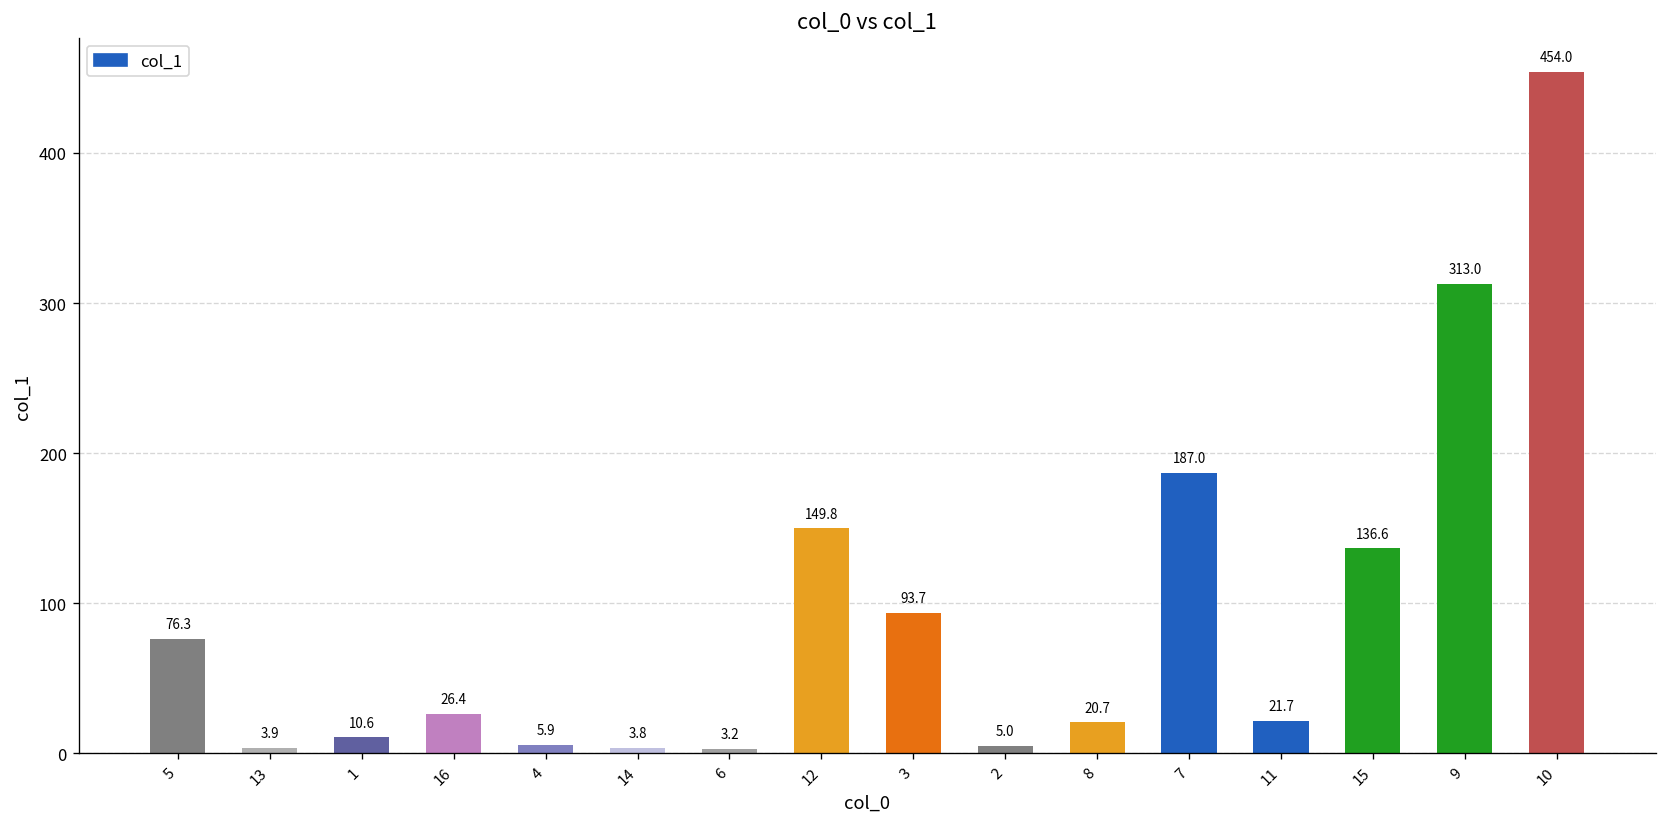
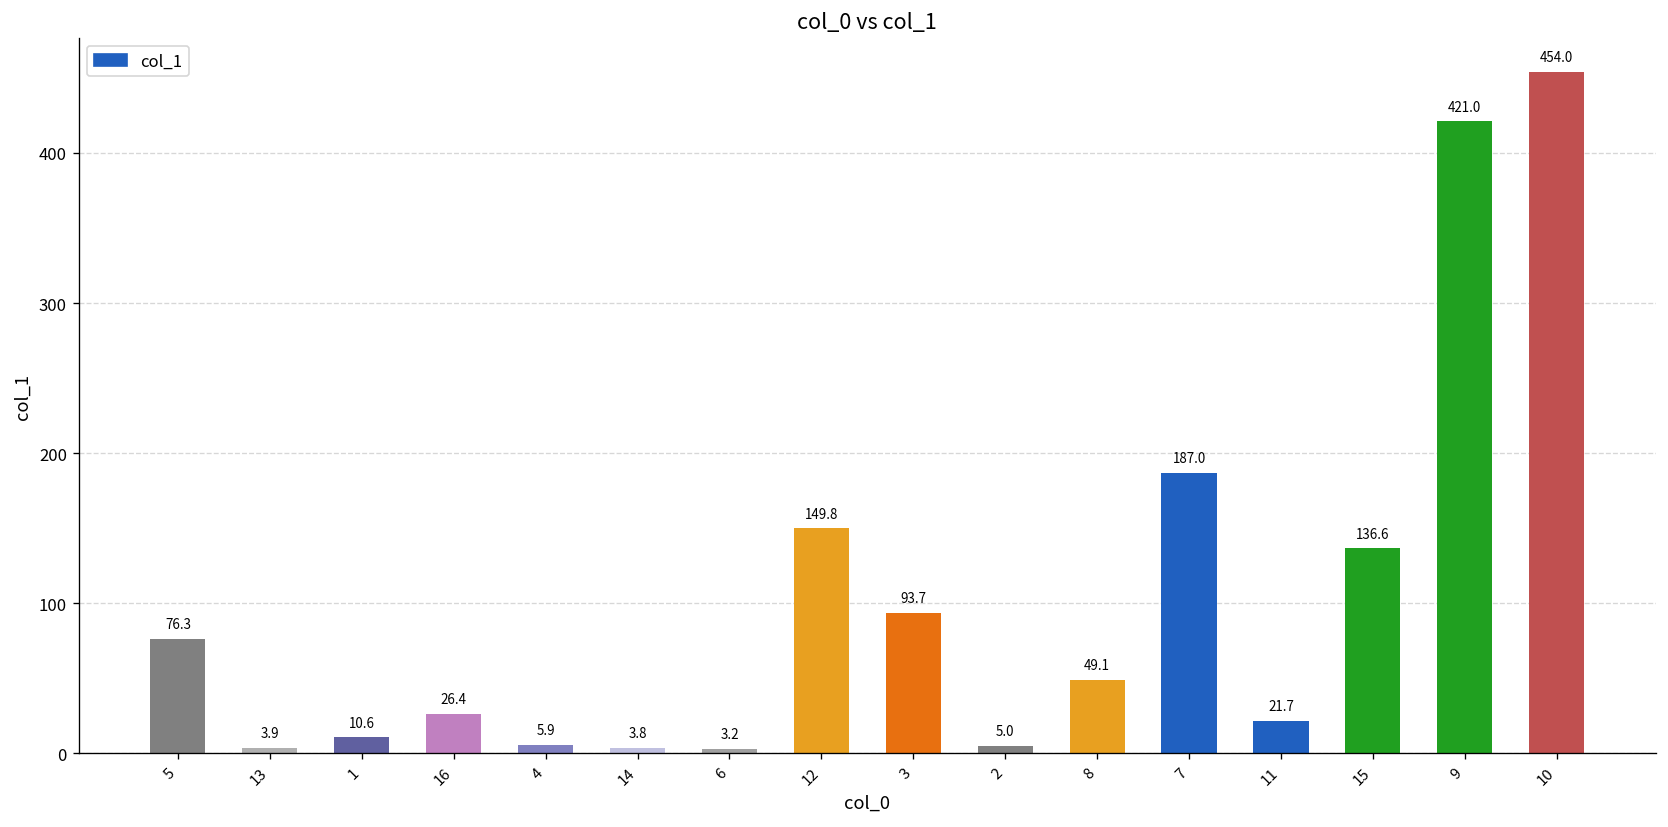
  {
    "5": 76.3,
    "13": 3.9,
    "1": 10.6,
    "16": 26.4,
    "4": 5.9,
    "14": 3.8,
    "6": 3.2,
    "12": 149.8,
    "3": 93.7,
    "2": 5.0,
-   "8": 20.7,
+   "8": 49.1,
    "7": 187.0,
    "11": 21.7,
    "15": 136.6,
-   "9": 313.0,
+   "9": 421.0,
    "10": 454.0
  }
